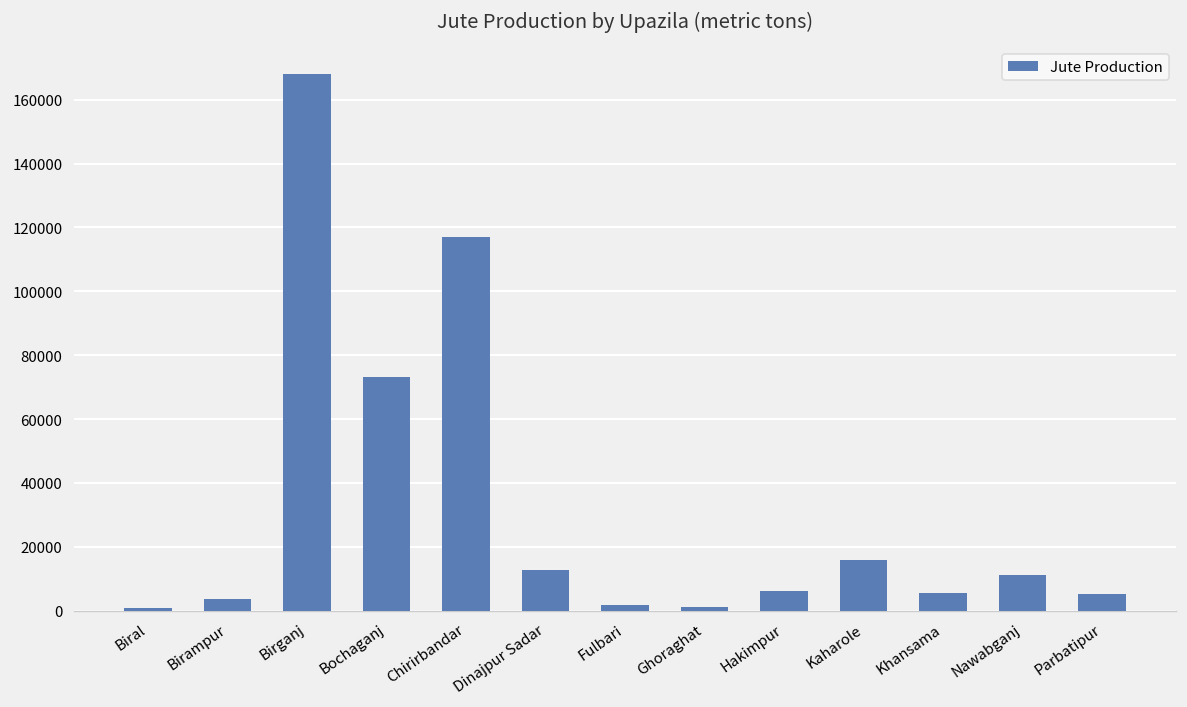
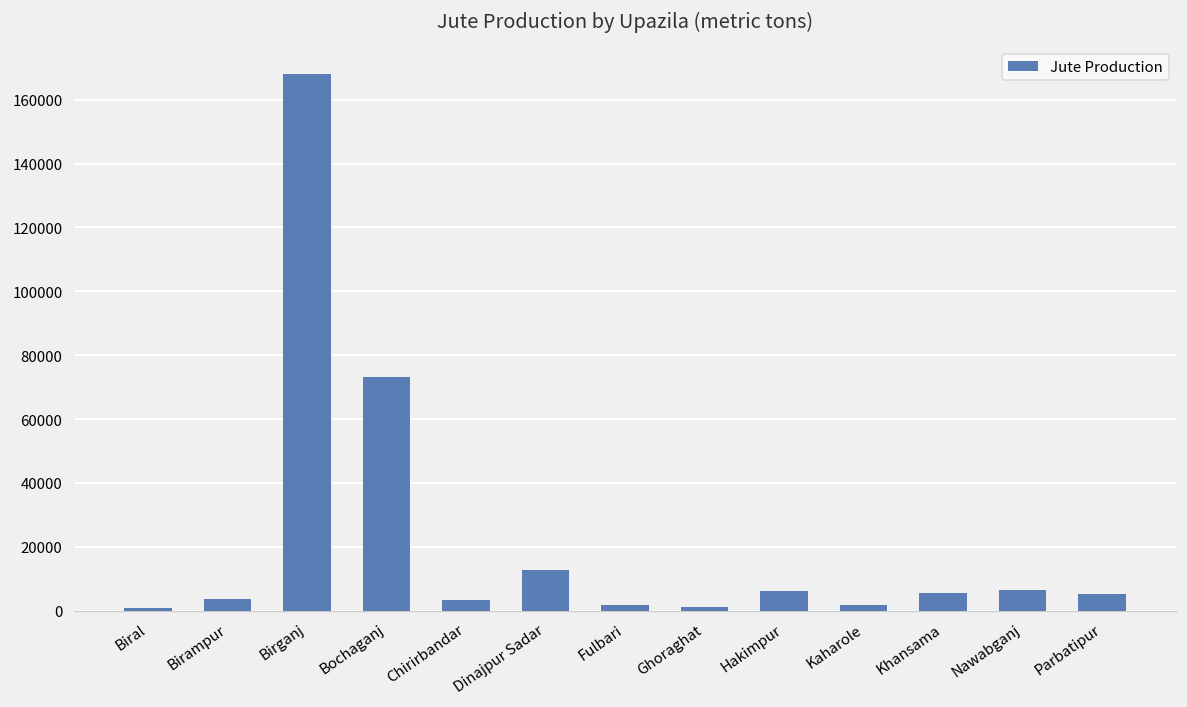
  {
    "Birampur": 4000,
    "Birganj": 168000,
    "Bochaganj": 73000,
-   "Chirirbandar": 117000,
+   "Chirirbandar": 3000,
    "Dinajpur Sadar": 13000,
    "Fulbari": 2000,
    "Ghoraghat": 1000,
    "Hakimpur": 6000,
-   "Kaharole": 16000,
+   "Kaharole": 2000,
    "Khansama": 6000,
-   "Nawabganj": 11000,
+   "Nawabganj": 6000,
    "Parbatipur": 5000
  }
